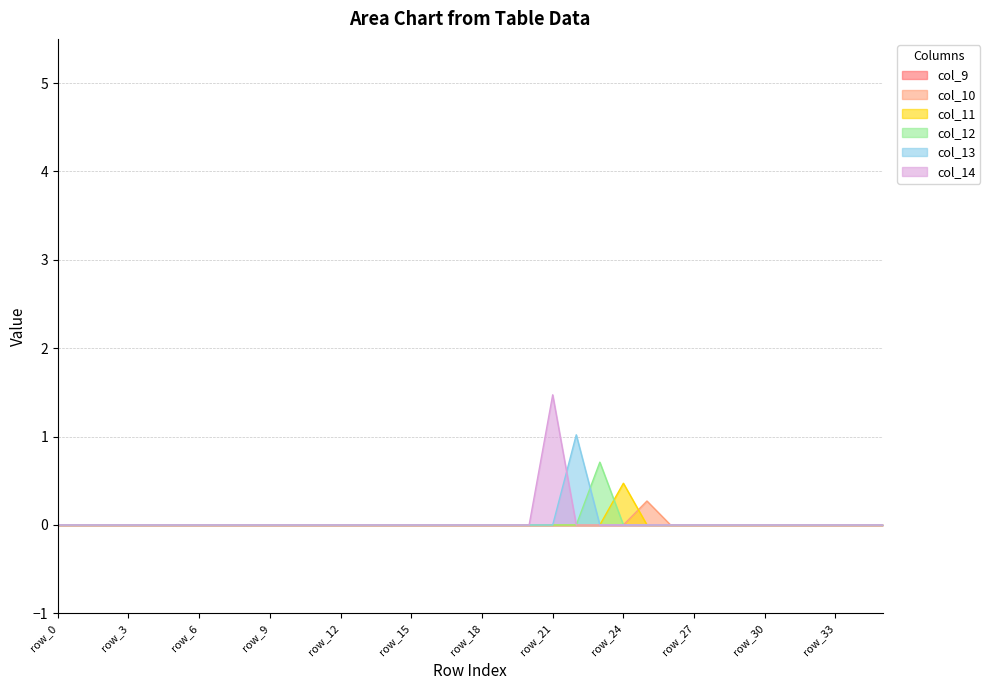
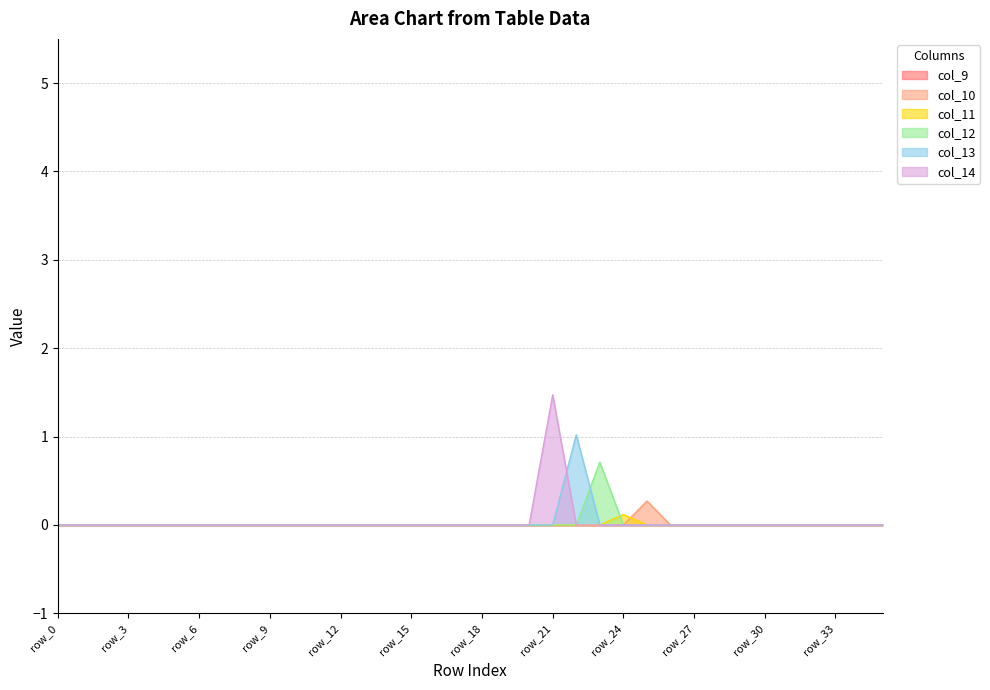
  {
    "col_11": {
-     "row_24": 0.5
+     "row_24": 0.1
    },
    "col_14": {
      "row_21": 1.5
    }
  }
